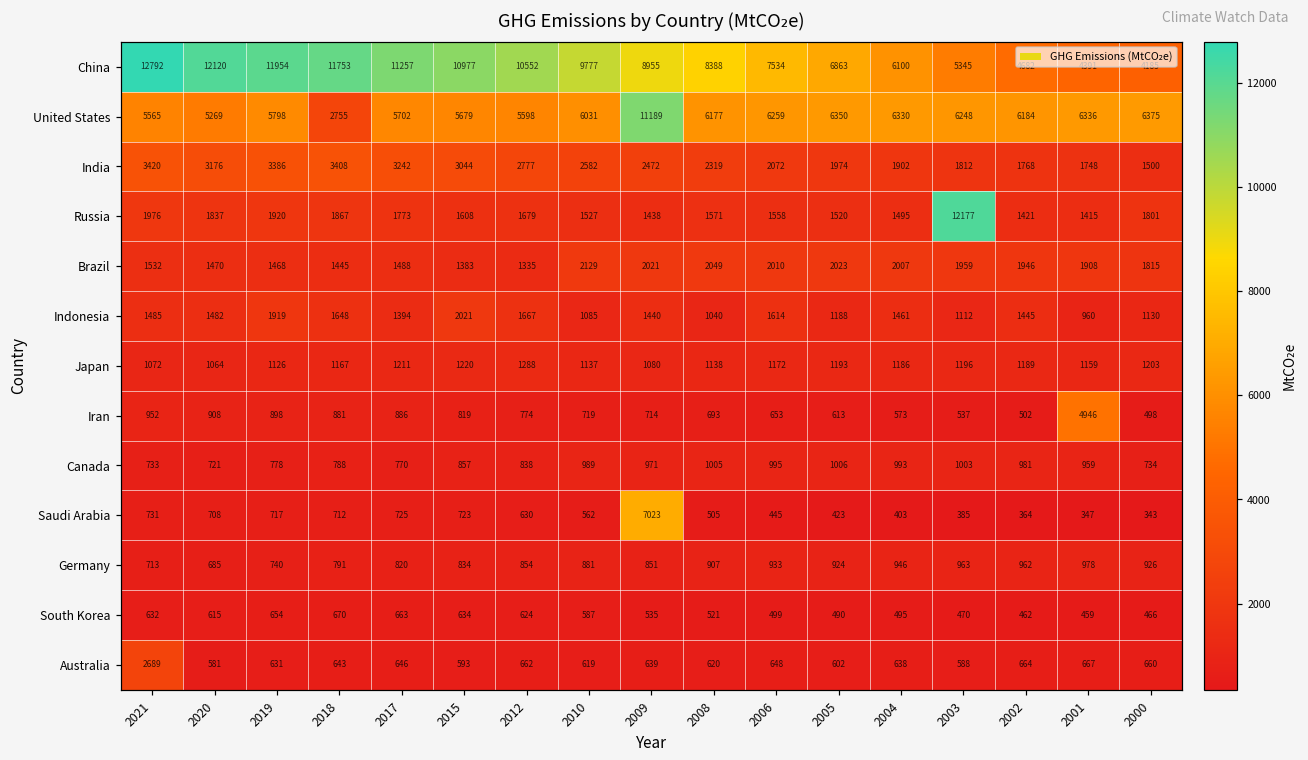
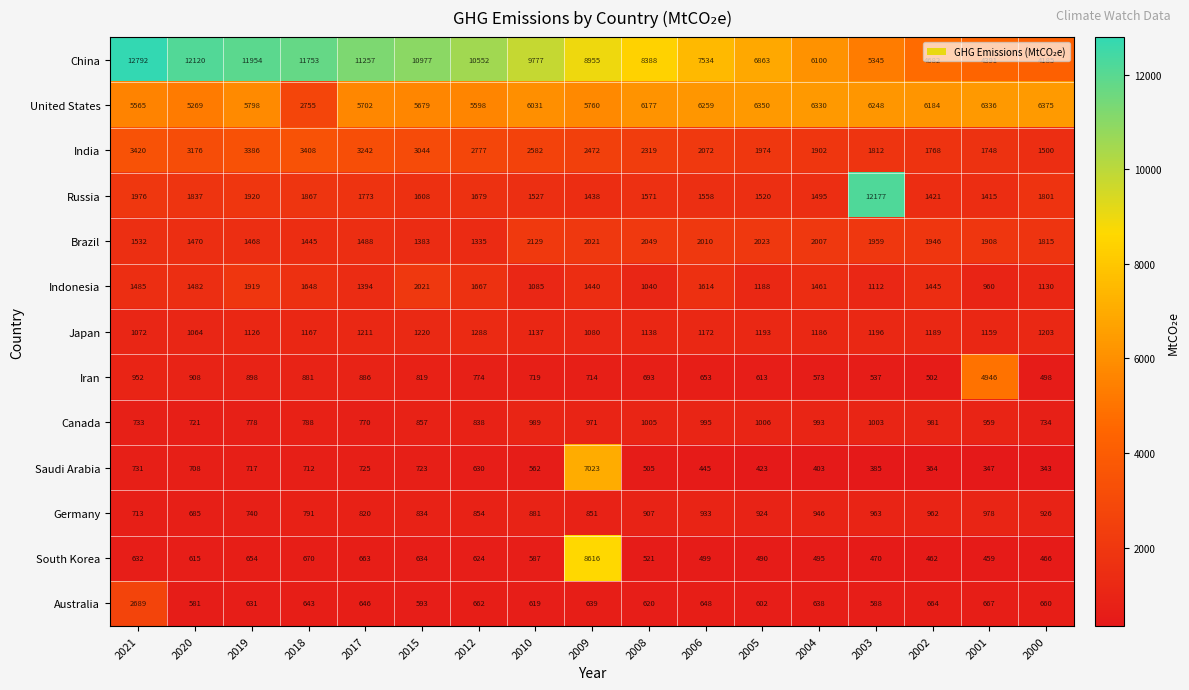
  {
    "United States": {
      "2021": 5565,
      "2020": 5269,
      "2019": 5798,
      "2018": 2755,
      "2017": 5702,
      "2015": 5679,
      "2012": 5598,
      "2010": 6031,
-     "2009": 11189,
+     "2009": 5760,
      "2008": 6177,
      "2006": 6259,
      "2005": 6350,
      "2004": 6330,
      "2003": 6248,
      "2002": 6184,
      "2001": 6336,
      "2000": 6375
    },
    "South Korea": {
      "2021": 632,
      "2020": 615,
      "2019": 654,
      "2018": 670,
      "2017": 663,
      "2015": 634,
      "2012": 624,
      "2010": 587,
-     "2009": 535,
+     "2009": 8616,
      "2008": 521,
      "2006": 499,
      "2005": 490,
      "2004": 495,
      "2003": 470,
      "2002": 462,
      "2001": 459,
      "2000": 466
    }
  }
